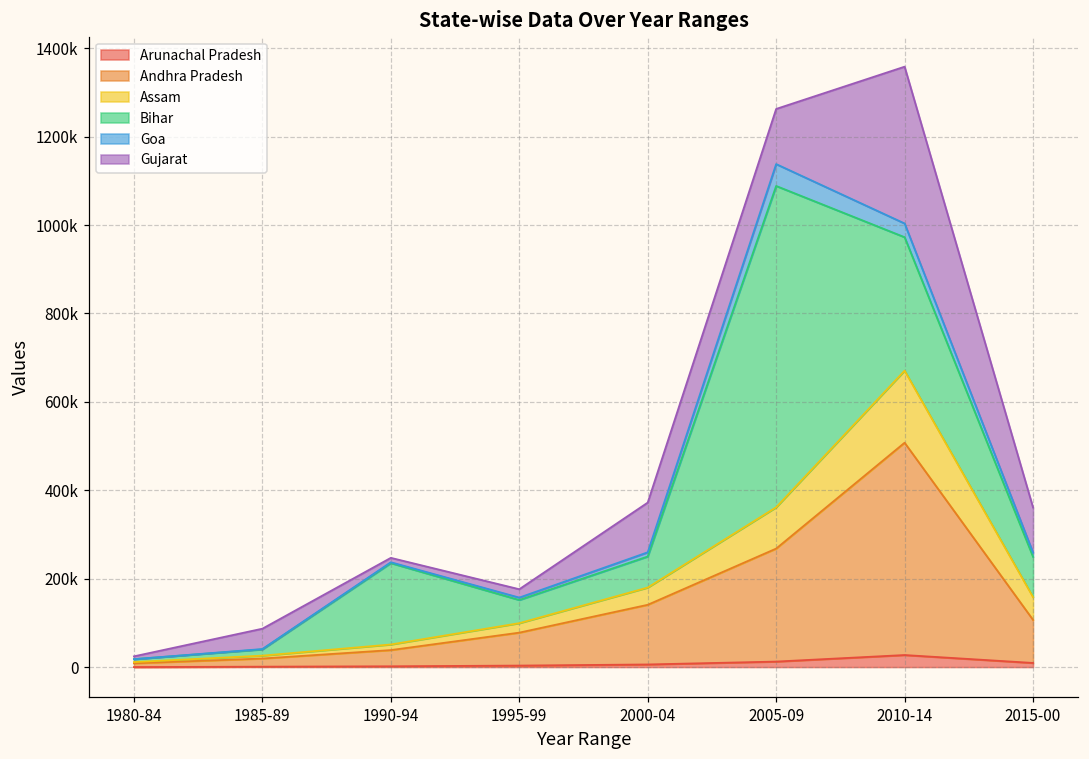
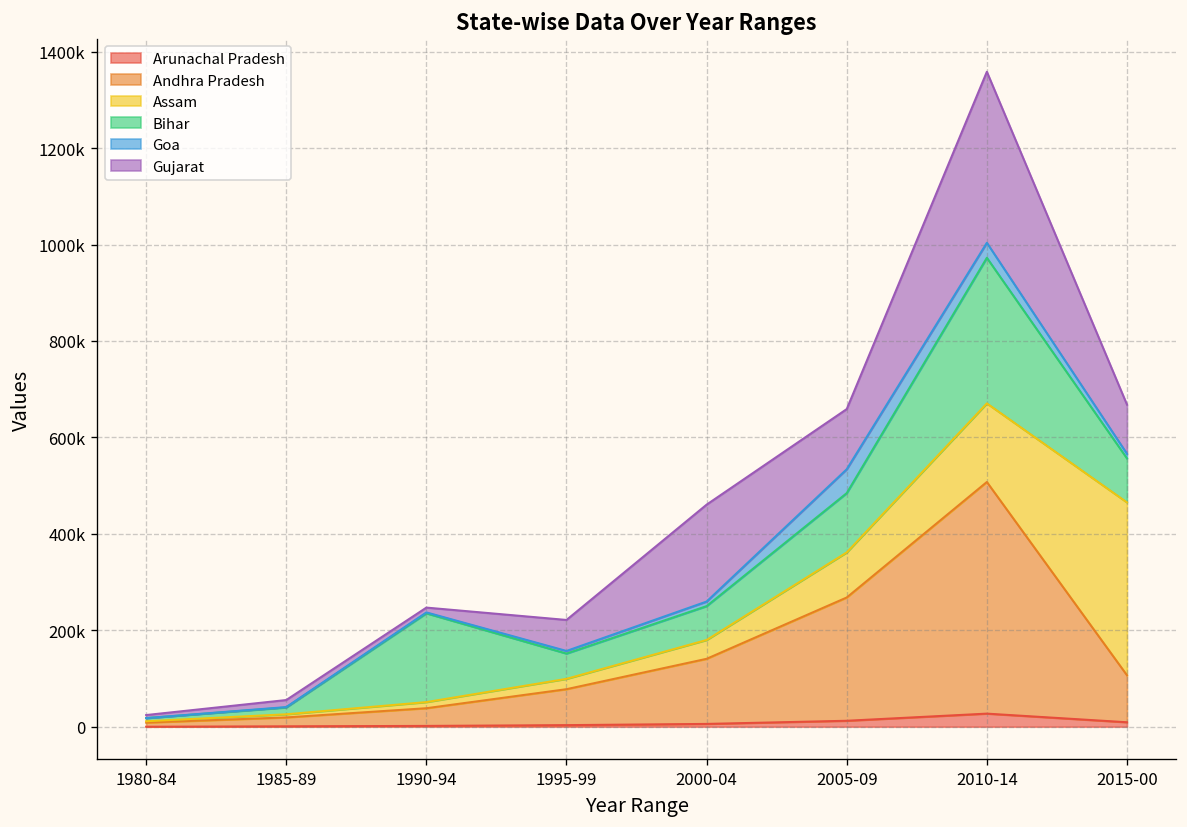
  {
    "Assam": {
      "1985-89": 10000,
      "1990-94": 10000,
      "1995-99": 20000,
      "2000-04": 40000,
      "2005-09": 90000,
      "2010-14": 160000,
-     "2015-00": 50000
+     "2015-00": 360000
    },
    "Bihar": {
      "2000-04": 70000,
-     "2005-09": 730000,
+     "2005-09": 120000,
      "2010-14": 300000,
      "2015-00": 90000
    },
    "Goa": {
      "2000-04": 10000,
      "2005-09": 50000,
      "2010-14": 30000,
      "2015-00": 10000
    },
    "Gujarat": {
-     "1985-89": 50000,
+     "1985-89": 10000,
      "1990-94": 10000,
-     "1995-99": 20000,
-     "2000-04": 110000,
+     "1995-99": 60000,
+     "2000-04": 200000,
      "2005-09": 120000,
      "2010-14": 350000,
      "2015-00": 100000
    }
  }
